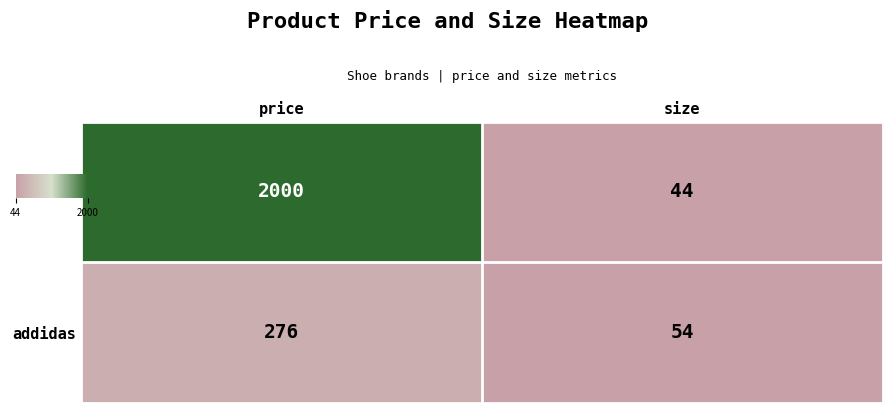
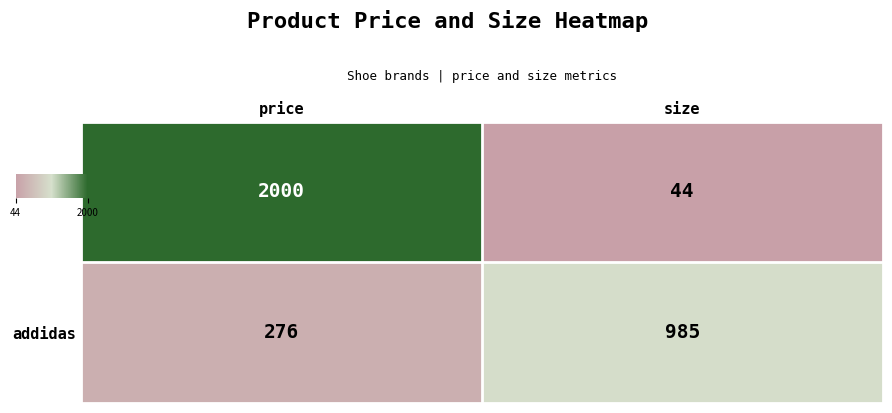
  {
    "addidas": {
      "price": 276,
-     "size": 54
+     "size": 985
    }
  }
